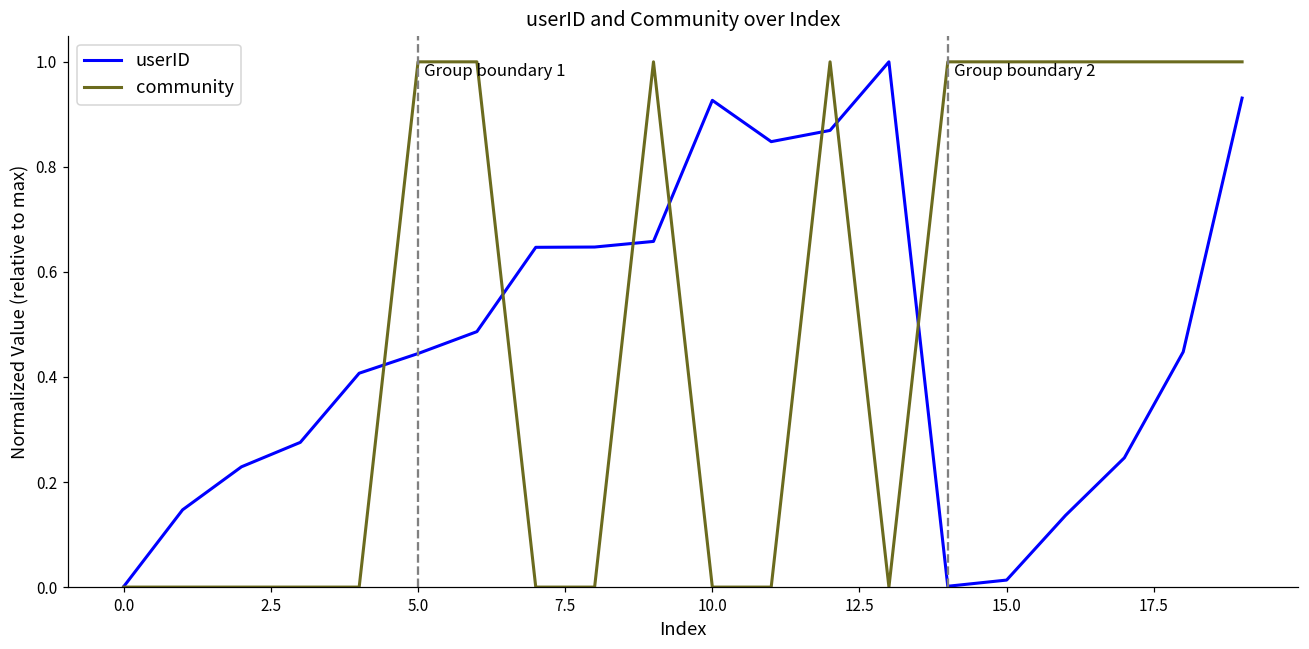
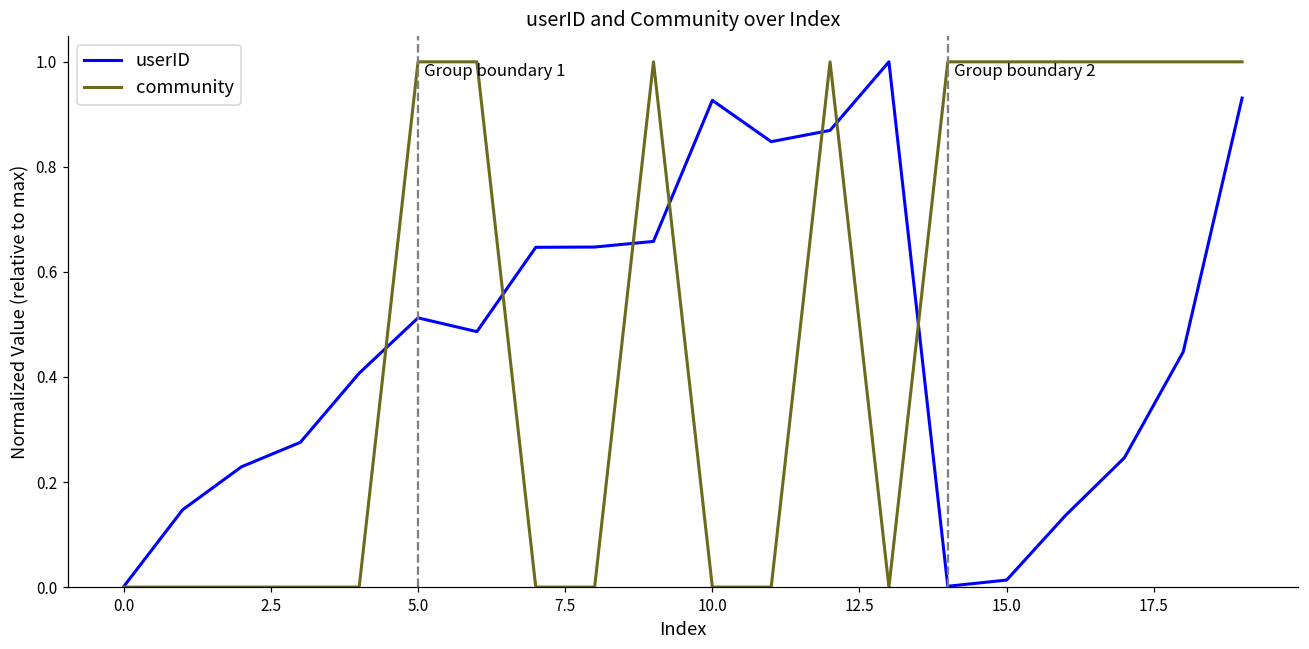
  {
    "userID": {
-     "5.0": 0.44,
+     "5.0": 0.51,
      "10.0": 0.93,
      "15.0": 0.01
    },
    "community": {
      "5.0": 1.00,
      "10.0": 0.00
    }
  }
